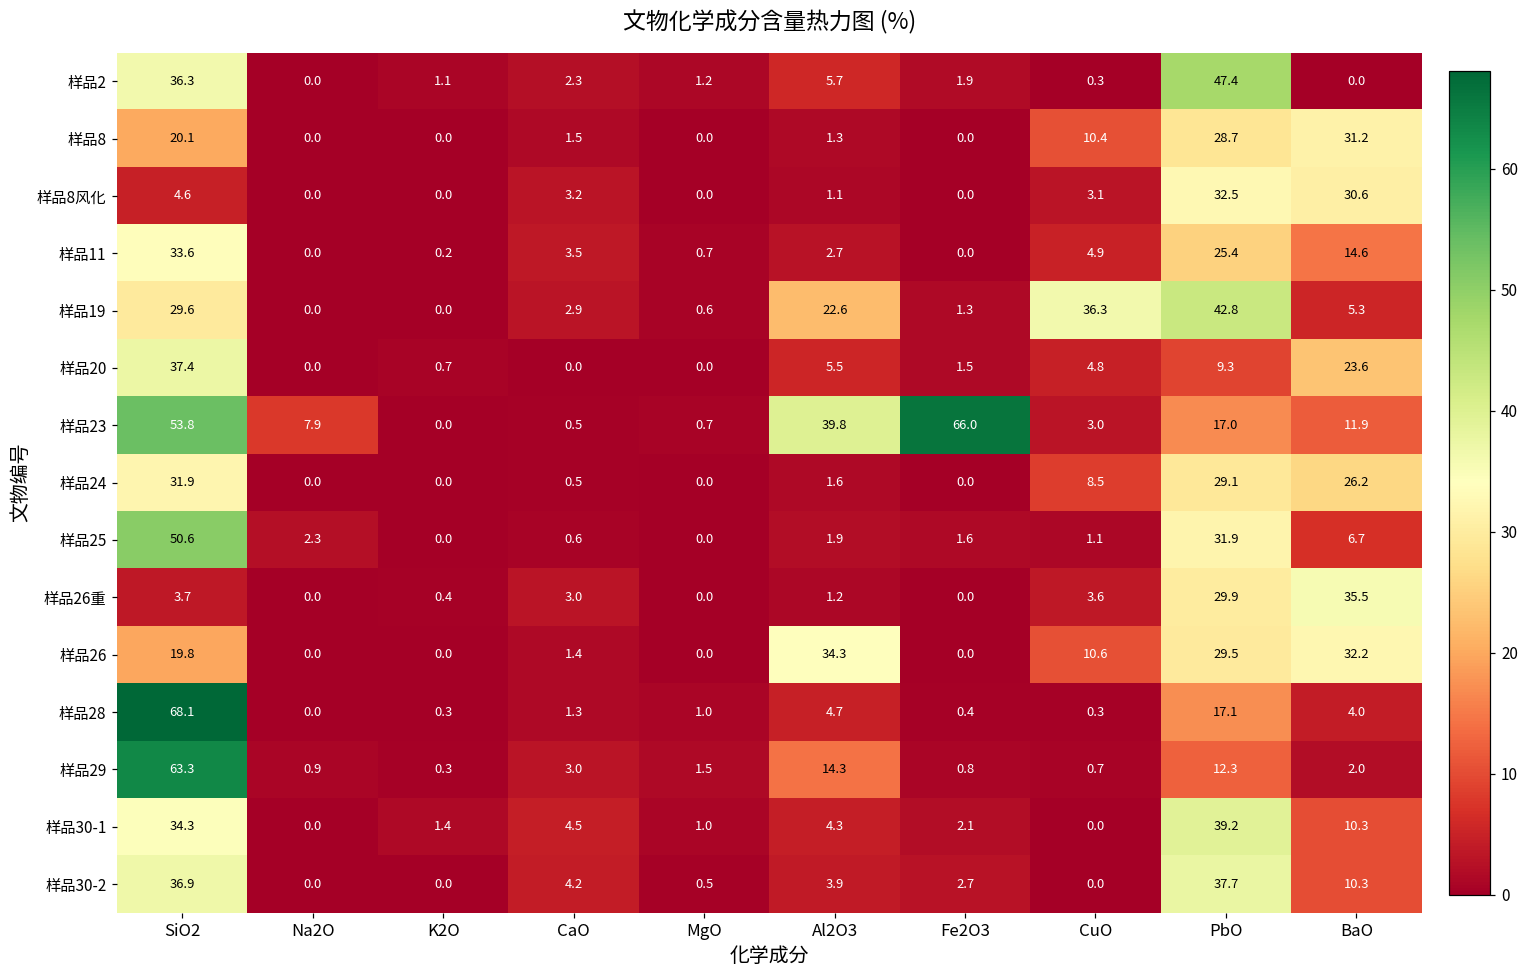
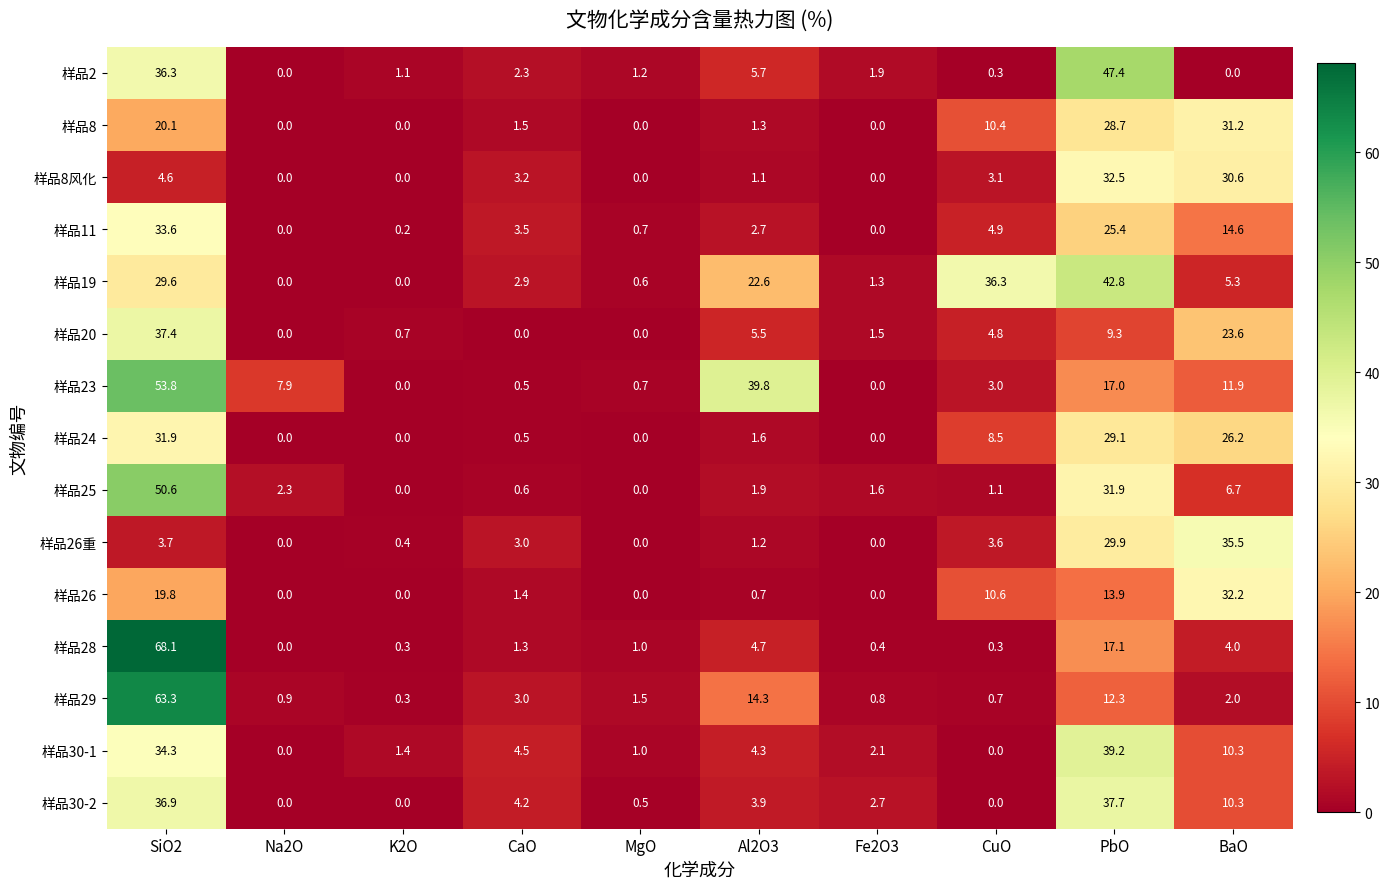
  {
    "样品2": {
      "SiO2": 36.3,
      "Na2O": 0.0,
      "K2O": 1.1,
      "CaO": 2.3,
      "MgO": 1.2,
      "Al2O3": 5.7,
      "Fe2O3": 1.9,
      "CuO": 0.3,
      "PbO": 47.4,
      "BaO": 0.0
    },
    "样品8": {
      "SiO2": 20.1,
      "Na2O": 0.0,
      "K2O": 0.0,
      "CaO": 1.5,
      "MgO": 0.0,
      "Al2O3": 1.3,
      "Fe2O3": 0.0,
      "CuO": 10.4,
      "PbO": 28.7,
      "BaO": 31.2
    },
    "样品8风化": {
      "SiO2": 4.6,
      "Na2O": 0.0,
      "K2O": 0.0,
      "CaO": 3.2,
      "MgO": 0.0,
      "Al2O3": 1.1,
      "Fe2O3": 0.0,
      "CuO": 3.1,
      "PbO": 32.5,
      "BaO": 30.6
    },
    "样品11": {
      "SiO2": 33.6,
      "Na2O": 0.0,
      "K2O": 0.2,
      "CaO": 3.5,
      "MgO": 0.7,
      "Al2O3": 2.7,
      "Fe2O3": 0.0,
      "CuO": 4.9,
      "PbO": 25.4,
      "BaO": 14.6
    },
    "样品19": {
      "SiO2": 29.6,
      "Na2O": 0.0,
      "K2O": 0.0,
      "CaO": 2.9,
      "MgO": 0.6,
      "Al2O3": 22.6,
      "Fe2O3": 1.3,
      "CuO": 36.3,
      "PbO": 42.8,
      "BaO": 5.3
    },
    "样品20": {
      "SiO2": 37.4,
      "Na2O": 0.0,
      "K2O": 0.7,
      "CaO": 0.0,
      "MgO": 0.0,
      "Al2O3": 5.5,
      "Fe2O3": 1.5,
      "CuO": 4.8,
      "PbO": 9.3,
      "BaO": 23.6
    },
    "样品23": {
      "SiO2": 53.8,
      "Na2O": 7.9,
      "K2O": 0.0,
      "CaO": 0.5,
      "MgO": 0.7,
      "Al2O3": 39.8,
-     "Fe2O3": 66.0,
+     "Fe2O3": 0.0,
      "CuO": 3.0,
      "PbO": 17.0,
      "BaO": 11.9
    },
    "样品24": {
      "SiO2": 31.9,
      "Na2O": 0.0,
      "K2O": 0.0,
      "CaO": 0.5,
      "MgO": 0.0,
      "Al2O3": 1.6,
      "Fe2O3": 0.0,
      "CuO": 8.5,
      "PbO": 29.1,
      "BaO": 26.2
    },
    "样品25": {
      "SiO2": 50.6,
      "Na2O": 2.3,
      "K2O": 0.0,
      "CaO": 0.6,
      "MgO": 0.0,
      "Al2O3": 1.9,
      "Fe2O3": 1.6,
      "CuO": 1.1,
      "PbO": 31.9,
      "BaO": 6.7
    },
    "样品26重": {
      "SiO2": 3.7,
      "Na2O": 0.0,
      "K2O": 0.4,
      "CaO": 3.0,
      "MgO": 0.0,
      "Al2O3": 1.2,
      "Fe2O3": 0.0,
      "CuO": 3.6,
      "PbO": 29.9,
      "BaO": 35.5
    },
    "样品26": {
      "SiO2": 19.8,
      "Na2O": 0.0,
      "K2O": 0.0,
      "CaO": 1.4,
      "MgO": 0.0,
-     "Al2O3": 34.3,
+     "Al2O3": 0.7,
      "Fe2O3": 0.0,
      "CuO": 10.6,
-     "PbO": 29.5,
+     "PbO": 13.9,
      "BaO": 32.2
    },
    "样品28": {
      "SiO2": 68.1,
      "Na2O": 0.0,
      "K2O": 0.3,
      "CaO": 1.3,
      "MgO": 1.0,
      "Al2O3": 4.7,
      "Fe2O3": 0.4,
      "CuO": 0.3,
      "PbO": 17.1,
      "BaO": 4.0
    },
    "样品29": {
      "SiO2": 63.3,
      "Na2O": 0.9,
      "K2O": 0.3,
      "CaO": 3.0,
      "MgO": 1.5,
      "Al2O3": 14.3,
      "Fe2O3": 0.8,
      "CuO": 0.7,
      "PbO": 12.3,
      "BaO": 2.0
    },
    "样品30-1": {
      "SiO2": 34.3,
      "Na2O": 0.0,
      "K2O": 1.4,
      "CaO": 4.5,
      "MgO": 1.0,
      "Al2O3": 4.3,
      "Fe2O3": 2.1,
      "CuO": 0.0,
      "PbO": 39.2,
      "BaO": 10.3
    },
    "样品30-2": {
      "SiO2": 36.9,
      "Na2O": 0.0,
      "K2O": 0.0,
      "CaO": 4.2,
      "MgO": 0.5,
      "Al2O3": 3.9,
      "Fe2O3": 2.7,
      "CuO": 0.0,
      "PbO": 37.7,
      "BaO": 10.3
    }
  }
